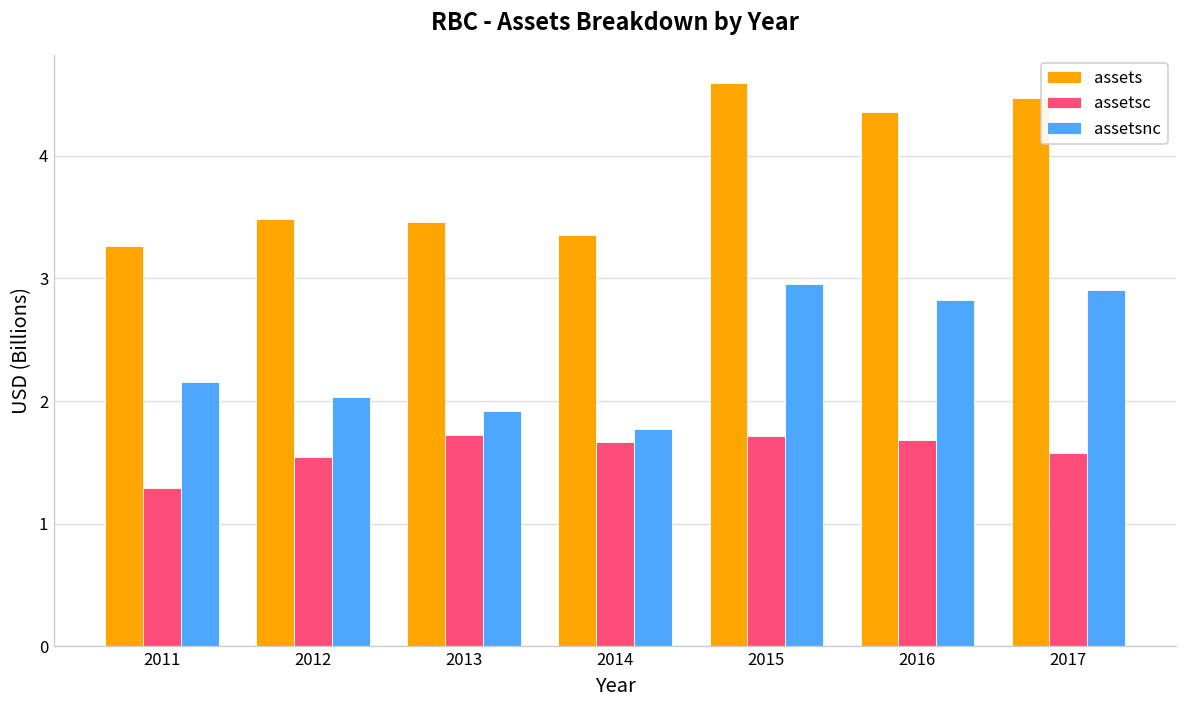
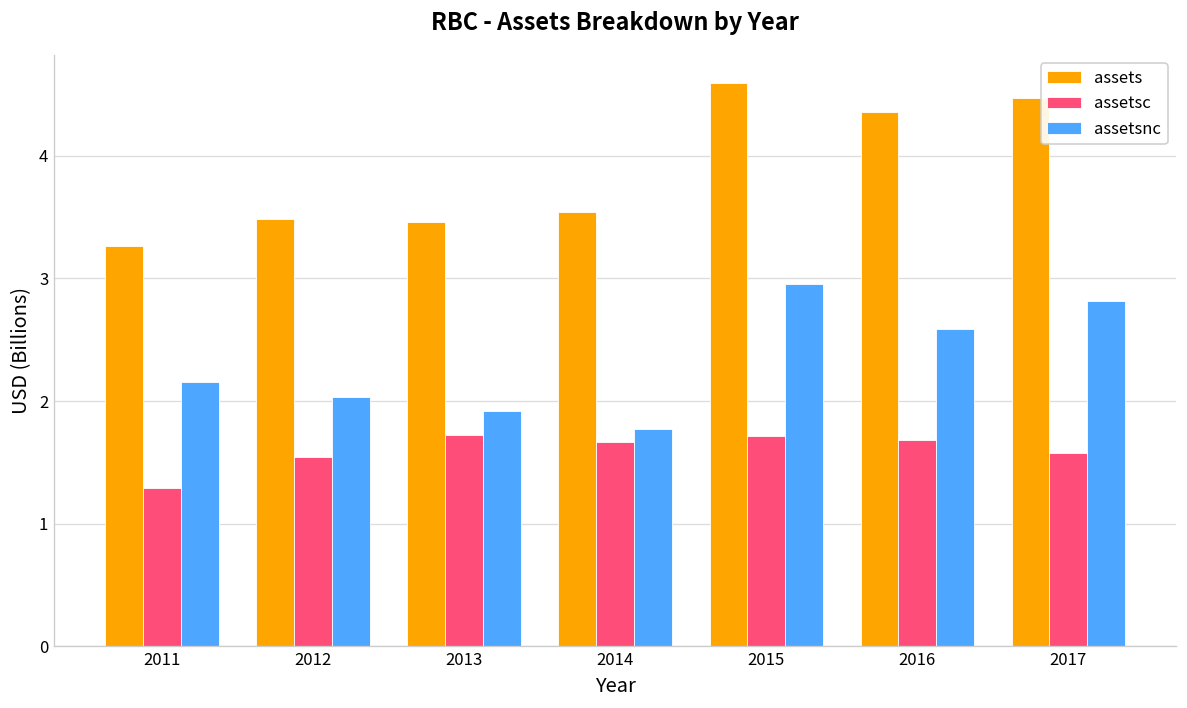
  {
    "assets": {
      "2011": 3.27,
      "2012": 3.49,
      "2013": 3.46,
-     "2014": 3.36,
+     "2014": 3.54,
      "2015": 4.59,
      "2016": 4.36,
      "2017": 4.47
    },
    "assetsc": {
      "2011": 1.29,
      "2012": 1.54,
      "2013": 1.73,
      "2014": 1.67,
      "2015": 1.72,
      "2016": 1.68,
      "2017": 1.57
    },
    "assetsnc": {
      "2011": 2.15,
      "2012": 2.03,
      "2013": 1.92,
      "2014": 1.77,
      "2015": 2.96,
-     "2016": 2.83,
-     "2017": 2.90
+     "2016": 2.58,
+     "2017": 2.81
    }
  }
